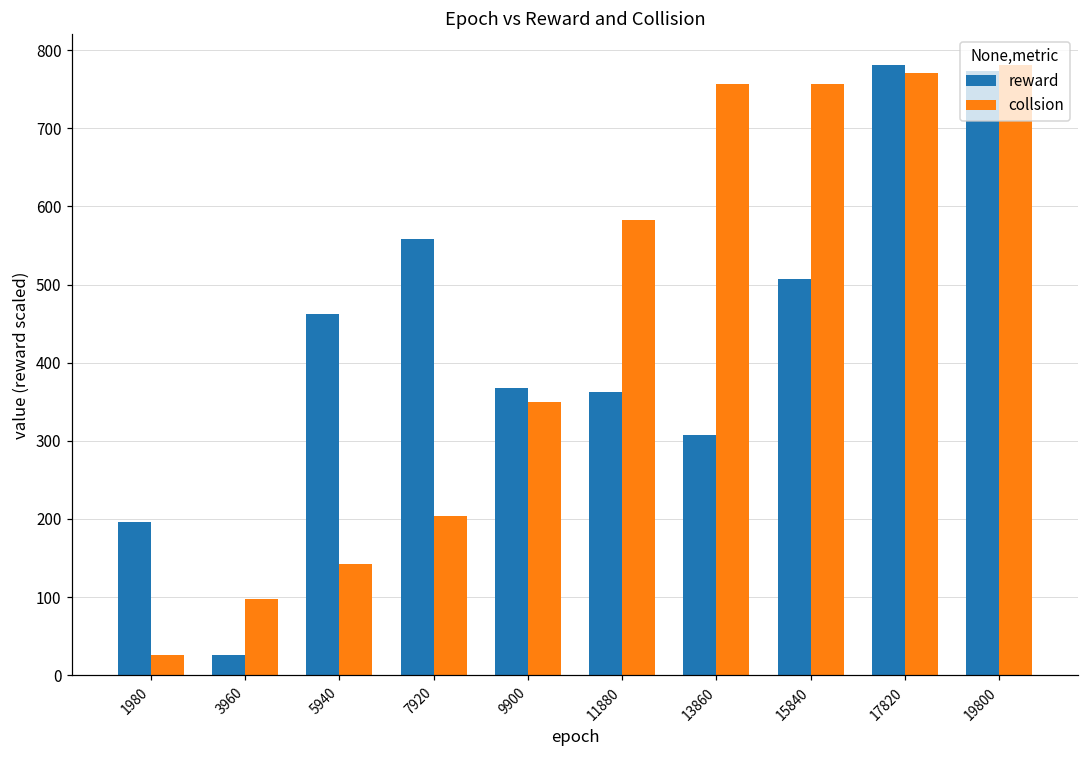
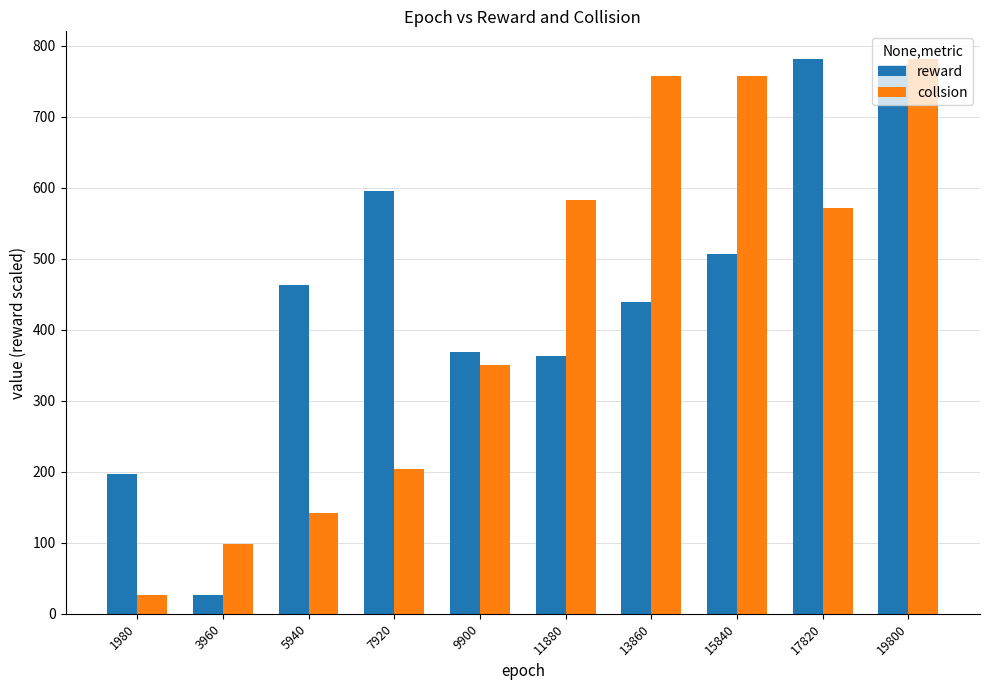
  {
    "reward": {
      "1980": 200,
      "3960": 30,
      "5940": 460,
-     "7920": 560,
+     "7920": 600,
      "9900": 370,
      "11880": 360,
-     "13860": 310,
+     "13860": 440,
      "15840": 510,
      "17820": 780
    },
    "collsion": {
      "1980": 30,
      "3960": 100,
      "5940": 140,
      "7920": 200,
      "9900": 350,
      "11880": 580,
      "13860": 760,
      "15840": 760,
-     "17820": 770
+     "17820": 570
    }
  }
